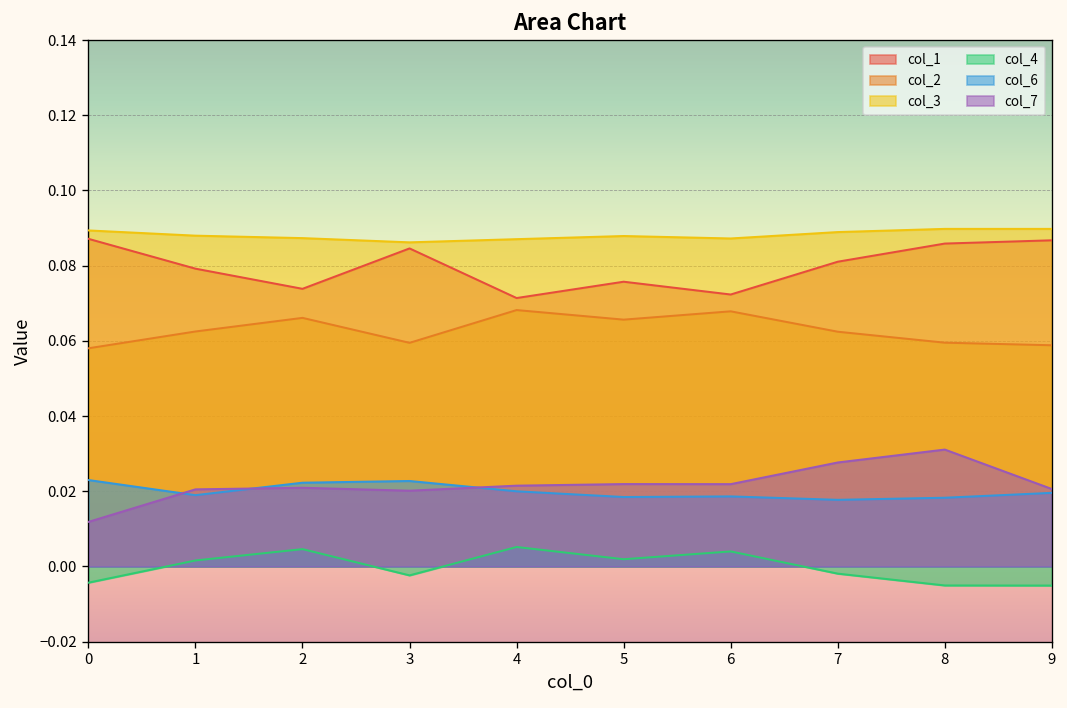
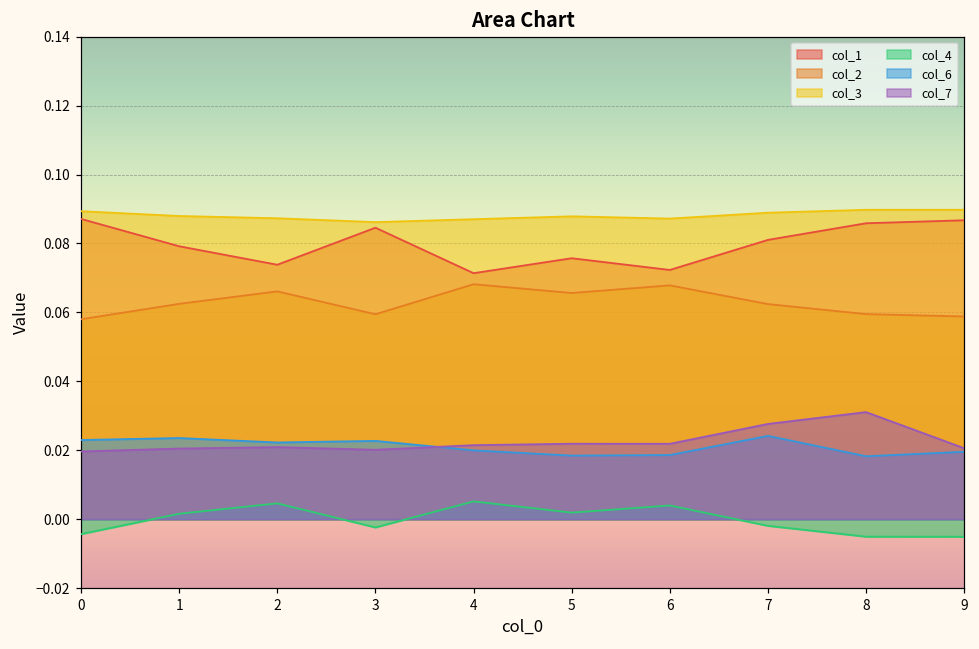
  {
    "col_3": {
      "0": 0.089,
      "1": 0.088,
      "2": 0.087,
      "3": 0.086,
      "4": 0.087,
      "5": 0.088,
      "6": 0.087,
      "7": 0.089,
      "8": 0.090,
      "9": 0.090
    },
    "col_6": {
      "0": 0.023,
-     "1": 0.019,
+     "1": 0.024,
      "2": 0.022,
      "3": 0.023,
      "4": 0.020,
      "5": 0.018,
      "6": 0.019,
-     "7": 0.018,
+     "7": 0.024,
      "8": 0.018,
      "9": 0.020
    },
    "col_7": {
-     "0": 0.012,
+     "0": 0.020,
      "1": 0.021,
      "2": 0.021,
      "3": 0.020,
      "4": 0.021,
      "5": 0.022,
      "6": 0.022,
      "7": 0.028,
      "8": 0.031,
      "9": 0.021
    }
  }
